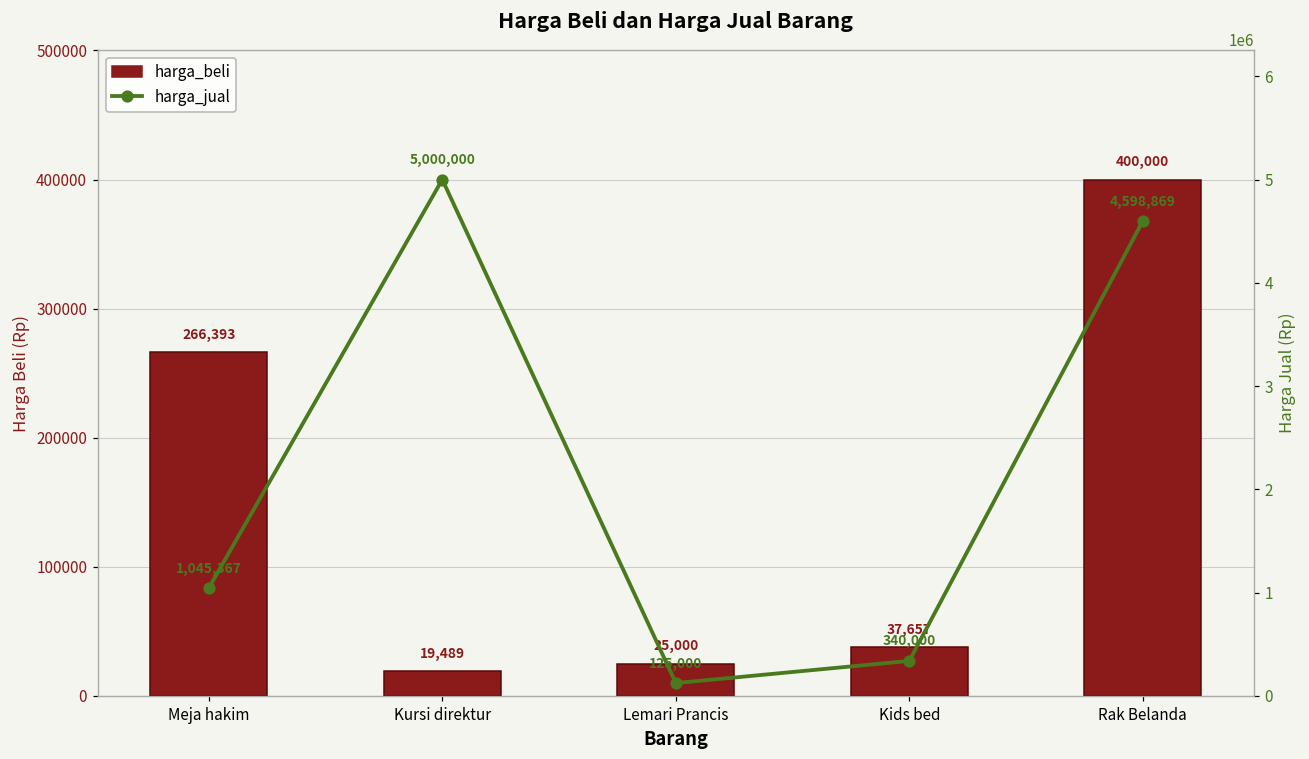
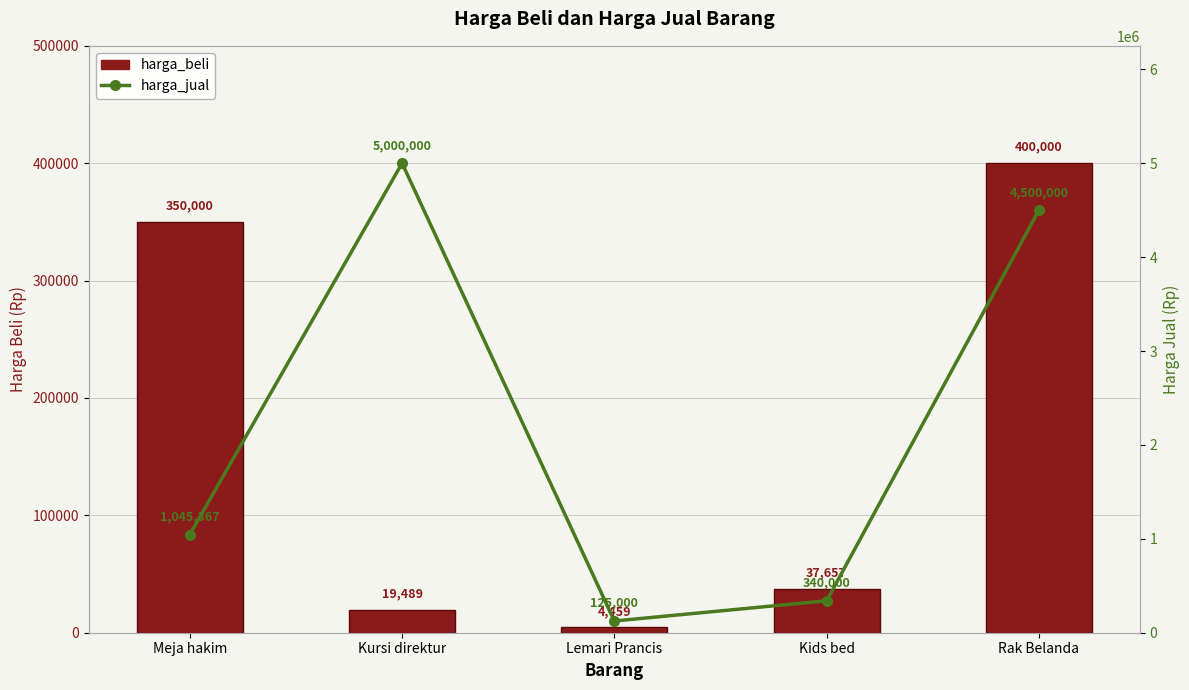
  {
    "harga_beli": {
-     "Meja hakim": "266,393",
+     "Meja hakim": "350,000",
      "Kursi direktur": "19,489",
-     "Lemari Prancis": "25,000",
+     "Lemari Prancis": "4,459",
      "Rak Belanda": "400,000"
    },
    "harga_jual": {
      "Meja hakim": "1,045,367",
      "Kursi direktur": "5,000,000",
      "Lemari Prancis": "125,000",
-     "Rak Belanda": "4,598,869"
+     "Rak Belanda": "4,500,000"
    }
  }
